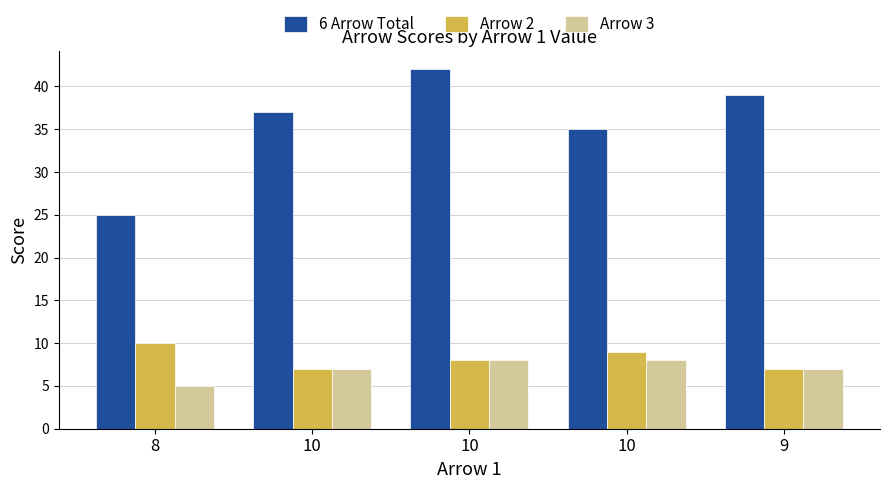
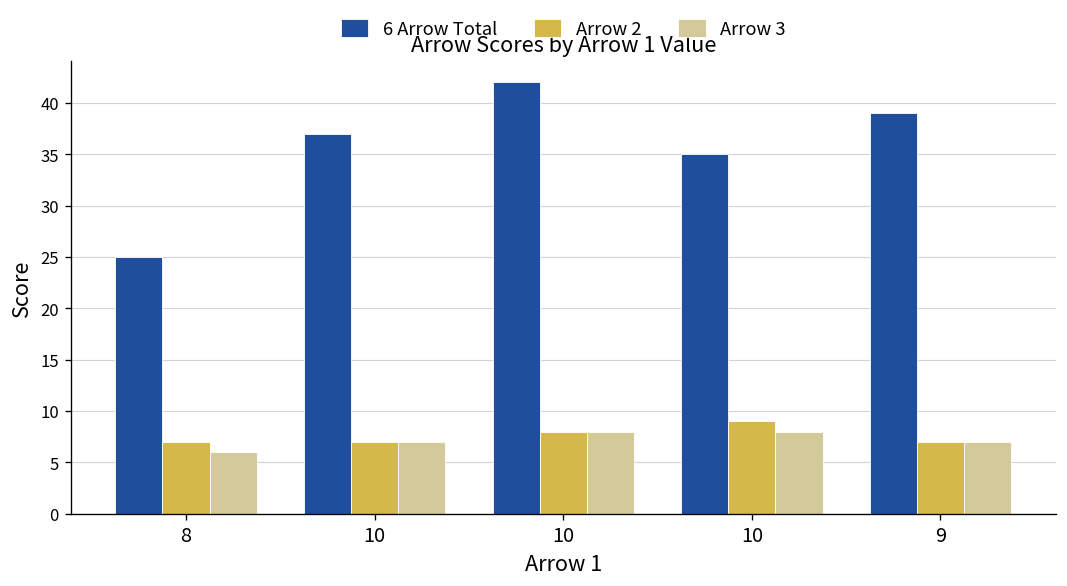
  {
    "6 Arrow Total": {
      "8": 25,
      "9": 39
    },
    "Arrow 2": {
-     "8": 10,
+     "8": 7,
      "9": 7
    },
    "Arrow 3": {
-     "8": 5,
+     "8": 6,
      "9": 7
    }
  }
